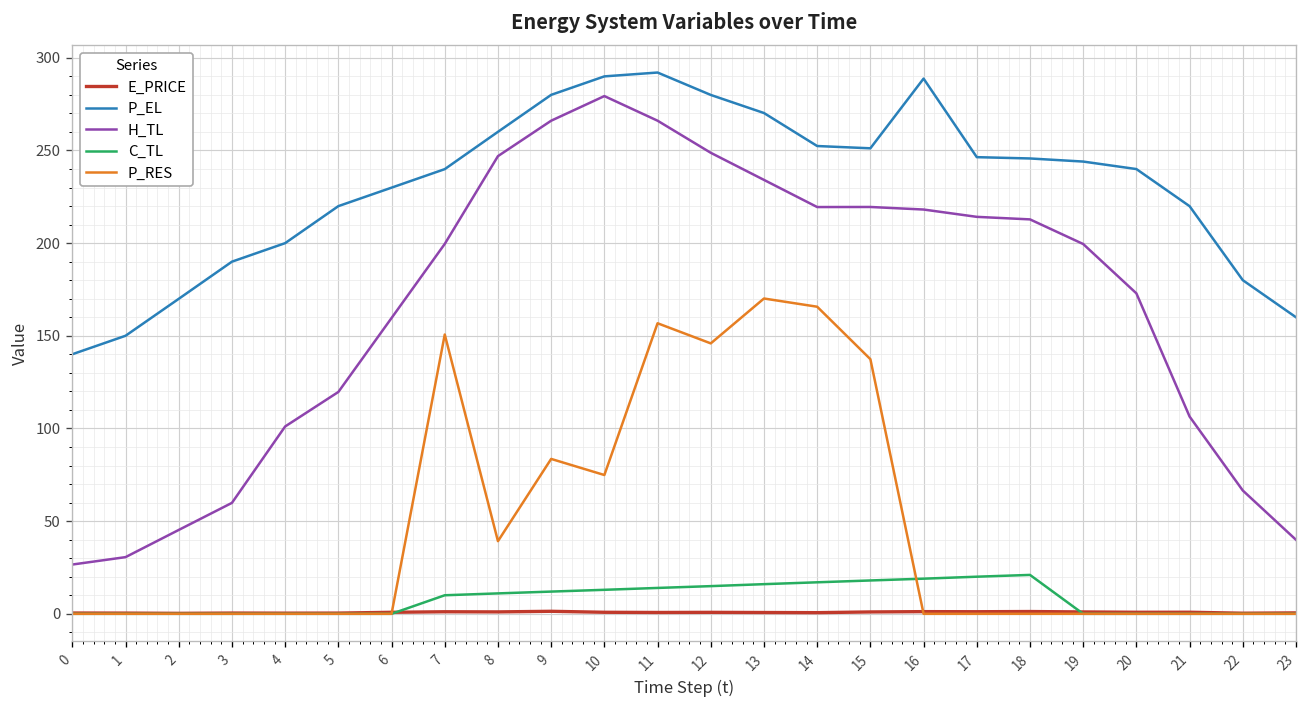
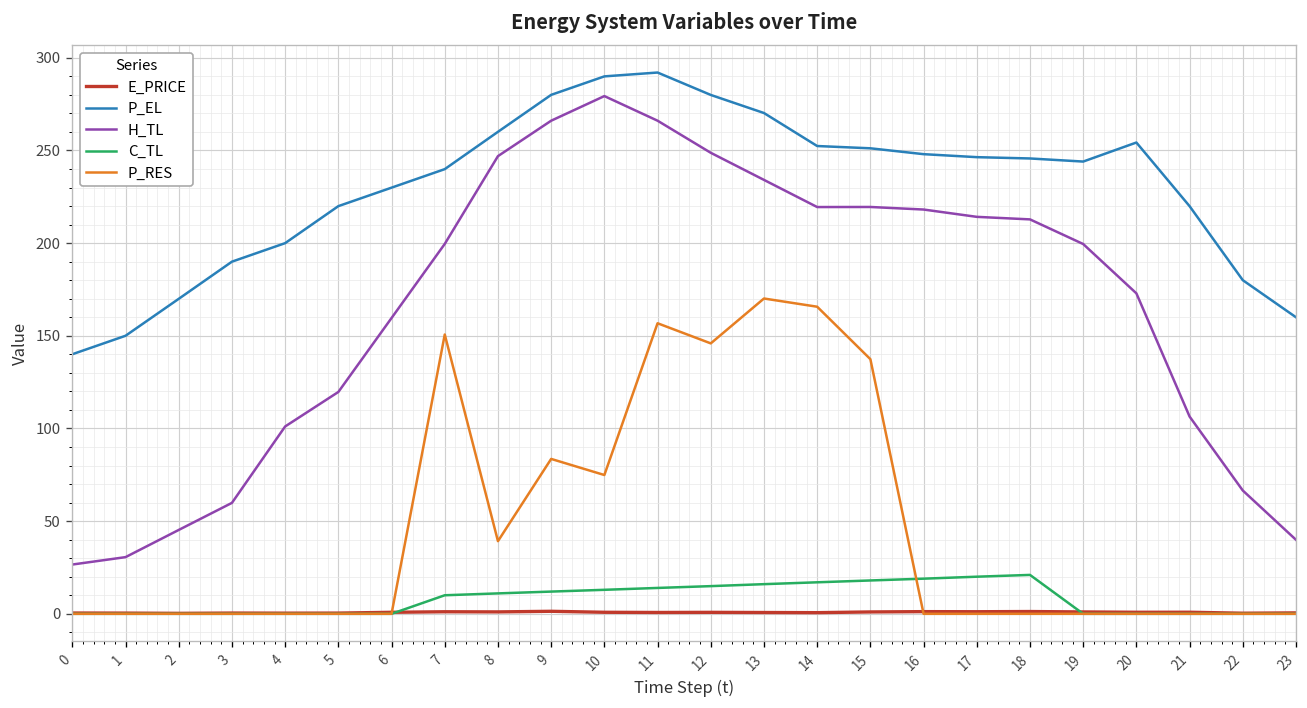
  {
    "E_PRICE": {
      "7": 1,
      "8": 1,
      "9": 1,
      "10": 1,
      "11": 1,
      "12": 1,
      "13": 1,
      "14": 1,
      "15": 1
    },
    "P_EL": {
      "0": 140,
      "1": 150,
      "2": 170,
      "3": 190,
      "4": 200,
      "5": 220,
      "6": 230,
      "7": 240,
      "8": 260,
      "9": 280,
      "10": 290,
      "11": 292,
      "12": 280,
      "13": 270,
      "14": 252,
      "15": 251,
-     "16": 289,
+     "16": 248,
      "17": 246,
      "18": 246,
      "19": 244,
-     "20": 240,
+     "20": 254,
      "21": 220,
      "22": 180,
      "23": 160
    },
    "H_TL": {
      "0": 27,
      "1": 31,
      "2": 45,
      "3": 60,
      "4": 101,
      "5": 120,
      "6": 160,
      "7": 200,
      "8": 247,
      "9": 266,
      "10": 279,
      "11": 266,
      "12": 249,
      "13": 234,
      "14": 219,
      "15": 220,
      "16": 218,
      "17": 214,
      "18": 213,
      "19": 200,
      "20": 173,
      "21": 106,
      "22": 67,
      "23": 40
    },
    "C_TL": {
      "7": 10,
      "8": 11,
      "9": 12,
      "10": 13,
      "11": 14,
      "12": 15,
      "13": 16,
      "14": 17,
      "15": 18,
      "16": 19,
      "17": 20,
      "18": 21
    },
    "P_RES": {
      "7": 151,
      "8": 39,
      "9": 84,
      "10": 75,
      "11": 157,
      "12": 146,
      "13": 170,
      "14": 166,
      "15": 137
    }
  }
